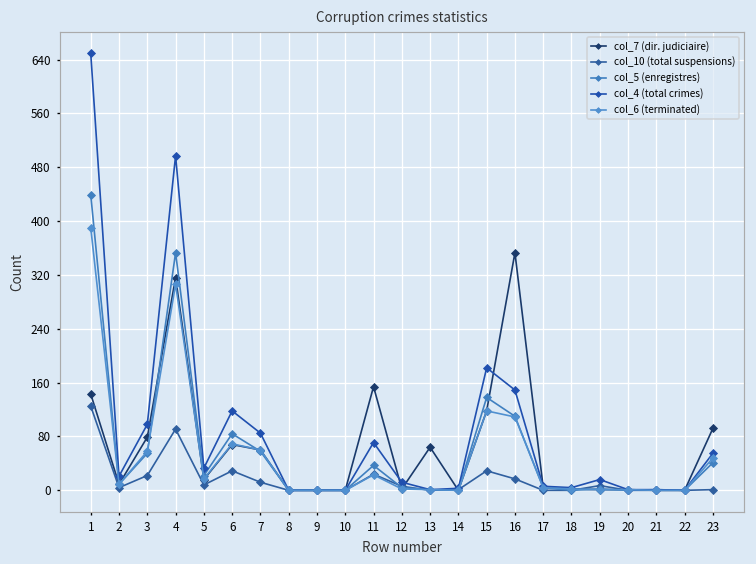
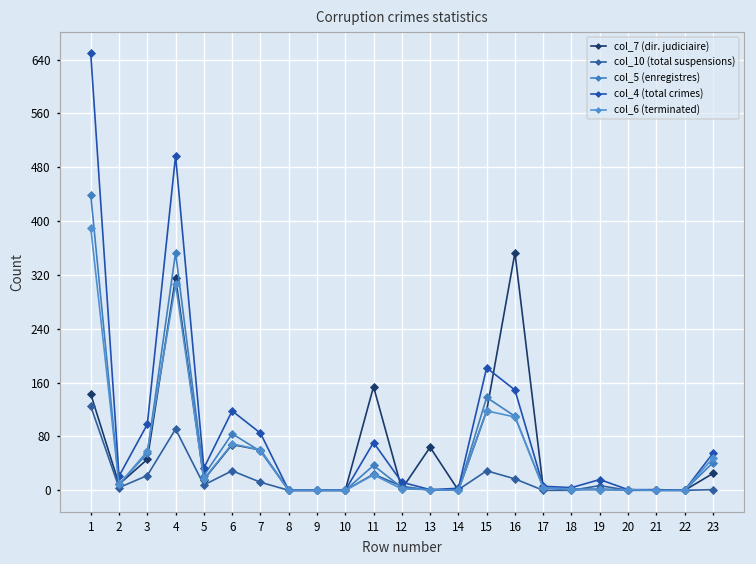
  {
    "col_7 (dir. judiciaire)": {
      "1": 140,
-     "3": 80,
+     "3": 50,
      "4": 320,
      "11": 150,
      "13": 60,
      "16": 350,
-     "23": 90
+     "23": 30
    }
  }
